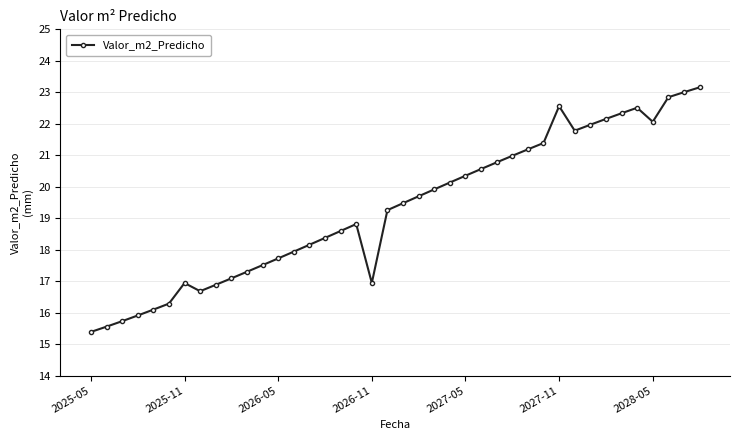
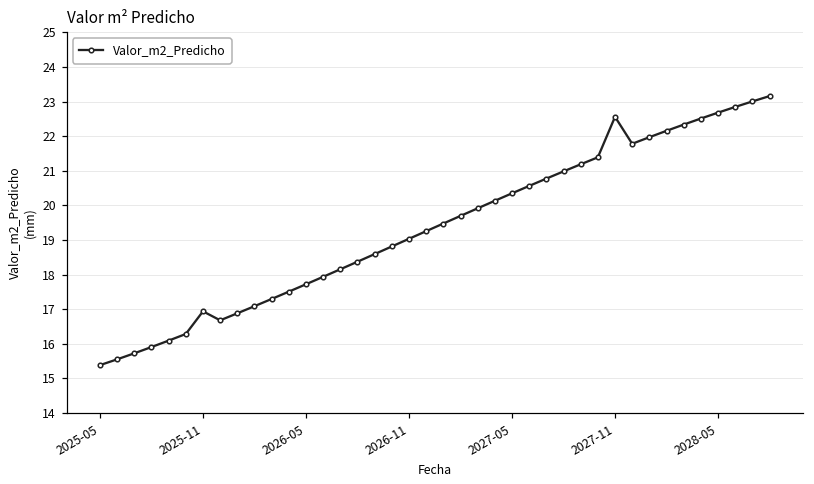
  {
    "2025-05": 15.4,
    "2025-11": 16.9,
    "2026-05": 17.7,
-   "2026-11": 16.9,
+   "2026-11": 19.0,
    "2027-05": 20.3,
    "2027-11": 22.6,
-   "2028-05": 22.1
+   "2028-05": 22.7
  }
